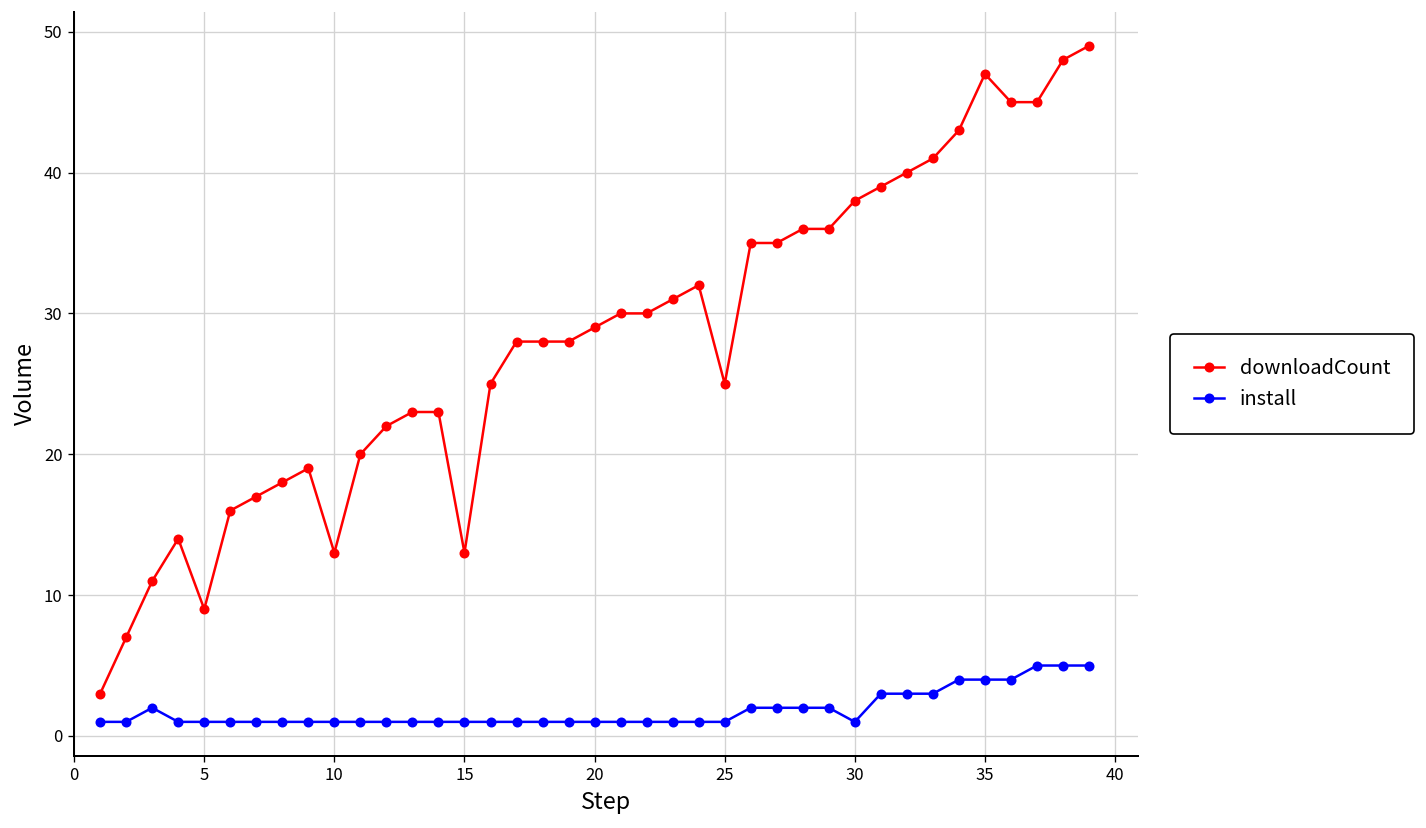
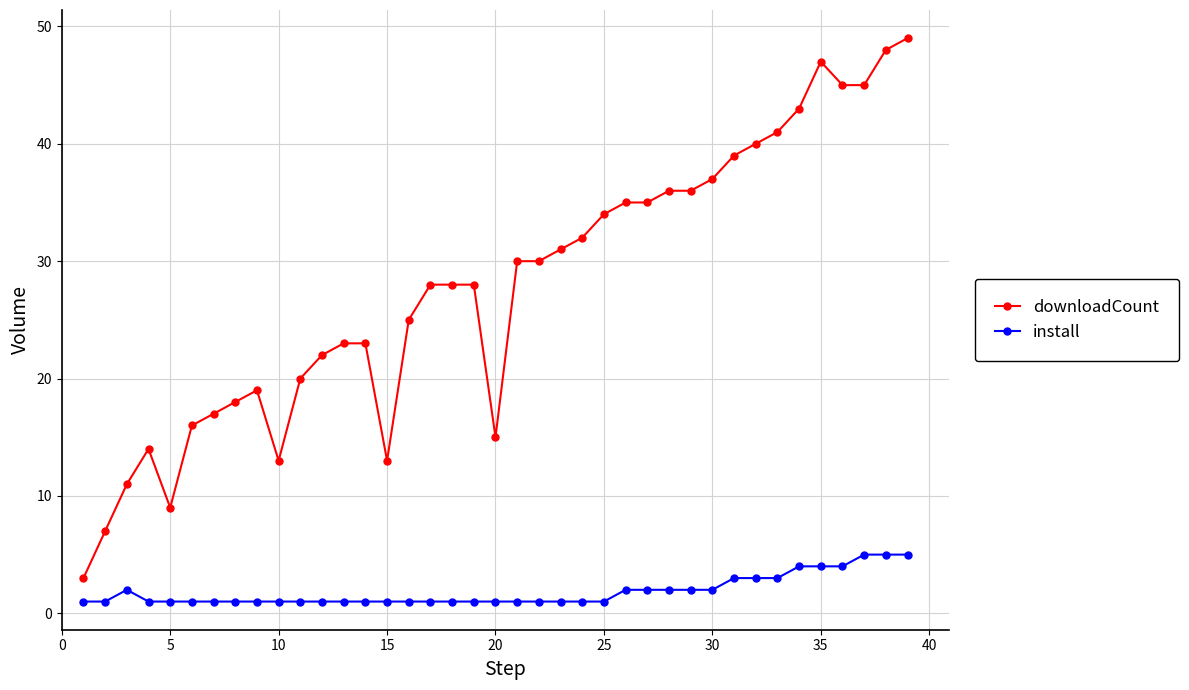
  {
    "downloadCount": {
      "5": 9,
      "10": 13,
      "15": 13,
-     "20": 29,
-     "25": 25,
-     "30": 38,
+     "20": 15,
+     "25": 34,
+     "30": 37,
      "35": 47
    },
    "install": {
      "5": 1,
      "10": 1,
      "15": 1,
      "20": 1,
      "25": 1,
-     "30": 1,
+     "30": 2,
      "35": 4
    }
  }
